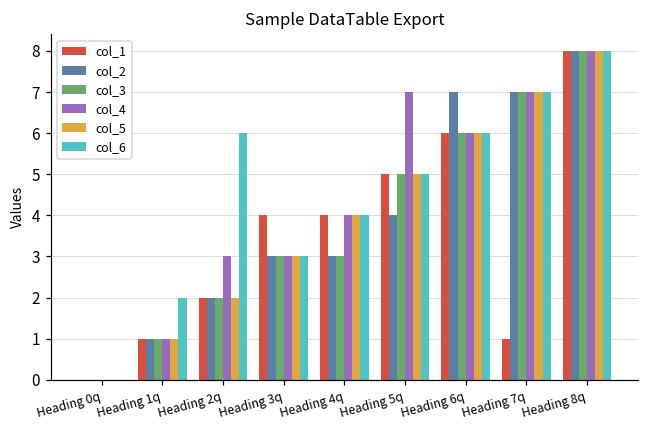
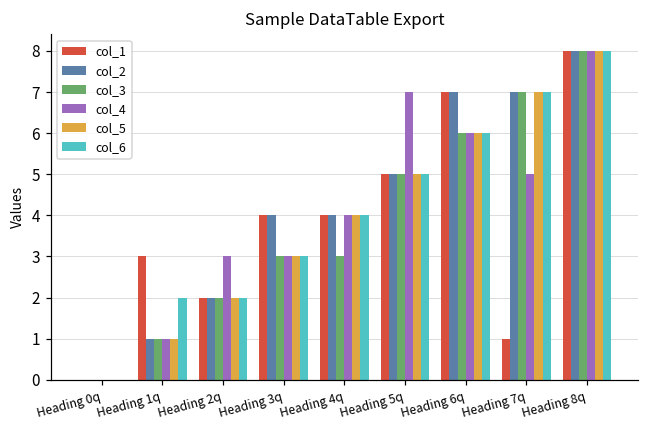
  {
    "col_1": {
      "Heading 0q": 0,
-     "Heading 1q": 1,
+     "Heading 1q": 3,
      "Heading 2q": 2,
      "Heading 3q": 4,
      "Heading 4q": 4,
      "Heading 5q": 5,
-     "Heading 6q": 6,
+     "Heading 6q": 7,
      "Heading 7q": 1,
      "Heading 8q": 8
    },
    "col_2": {
      "Heading 0q": 0,
      "Heading 1q": 1,
      "Heading 2q": 2,
-     "Heading 3q": 3,
-     "Heading 4q": 3,
-     "Heading 5q": 4,
+     "Heading 3q": 4,
+     "Heading 4q": 4,
+     "Heading 5q": 5,
      "Heading 6q": 7,
      "Heading 7q": 7,
      "Heading 8q": 8
    },
    "col_3": {
      "Heading 0q": 0,
      "Heading 1q": 1,
      "Heading 2q": 2,
      "Heading 3q": 3,
      "Heading 4q": 3,
      "Heading 5q": 5,
      "Heading 6q": 6,
      "Heading 7q": 7,
      "Heading 8q": 8
    },
    "col_4": {
      "Heading 0q": 0,
      "Heading 1q": 1,
      "Heading 2q": 3,
      "Heading 3q": 3,
      "Heading 4q": 4,
      "Heading 5q": 7,
      "Heading 6q": 6,
-     "Heading 7q": 7,
+     "Heading 7q": 5,
      "Heading 8q": 8
    },
    "col_5": {
      "Heading 0q": 0,
      "Heading 1q": 1,
      "Heading 2q": 2,
      "Heading 3q": 3,
      "Heading 4q": 4,
      "Heading 5q": 5,
      "Heading 6q": 6,
      "Heading 7q": 7,
      "Heading 8q": 8
    },
    "col_6": {
      "Heading 0q": 0,
      "Heading 1q": 2,
-     "Heading 2q": 6,
+     "Heading 2q": 2,
      "Heading 3q": 3,
      "Heading 4q": 4,
      "Heading 5q": 5,
      "Heading 6q": 6,
      "Heading 7q": 7,
      "Heading 8q": 8
    }
  }
